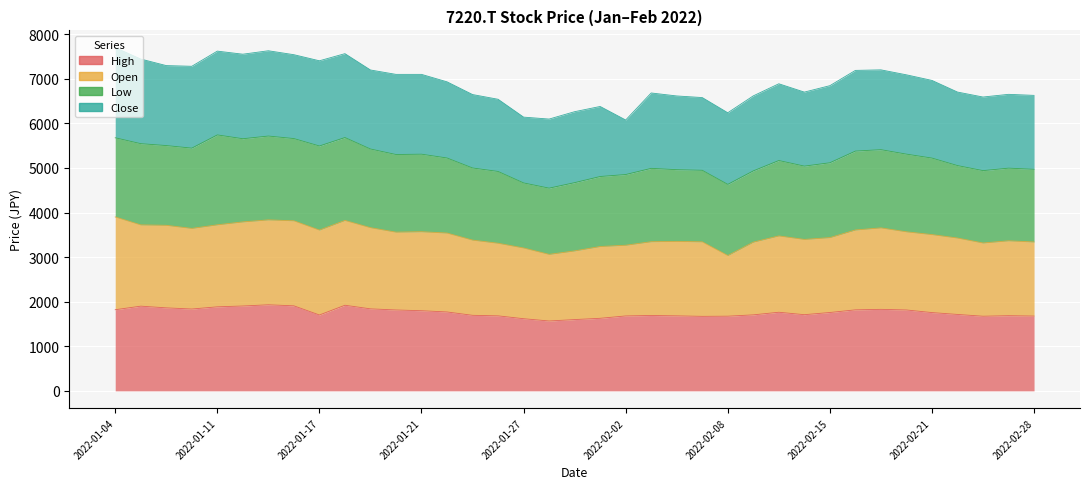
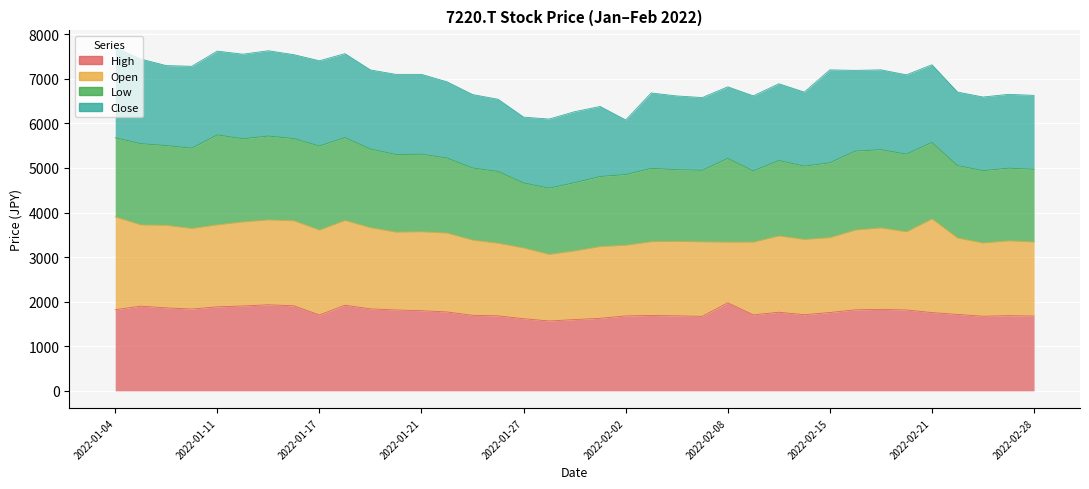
  {
    "High": {
      "2022-01-04": 1800,
      "2022-01-11": 1900,
      "2022-01-17": 1700,
      "2022-01-21": 1800,
      "2022-01-27": 1600,
      "2022-02-02": 1700,
-     "2022-02-08": 1700,
+     "2022-02-08": 2000,
      "2022-02-15": 1800,
      "2022-02-21": 1800,
      "2022-02-28": 1700
    },
    "Open": {
      "2022-01-04": 2100,
      "2022-01-11": 1800,
      "2022-01-17": 1900,
      "2022-01-21": 1800,
      "2022-01-27": 1600,
      "2022-02-02": 1600,
      "2022-02-08": 1400,
      "2022-02-15": 1700,
-     "2022-02-21": 1700,
+     "2022-02-21": 2100,
      "2022-02-28": 1700
    },
    "Low": {
      "2022-01-04": 1800,
      "2022-01-11": 2000,
      "2022-01-17": 1900,
      "2022-01-21": 1700,
      "2022-01-27": 1500,
      "2022-02-02": 1600,
-     "2022-02-08": 1600,
+     "2022-02-08": 1900,
      "2022-02-15": 1700,
      "2022-02-21": 1700,
      "2022-02-28": 1600
    },
    "Close": {
      "2022-01-11": 1900,
      "2022-01-17": 1900,
      "2022-01-21": 1800,
      "2022-01-27": 1500,
      "2022-02-02": 1200,
      "2022-02-08": 1600,
-     "2022-02-15": 1700,
+     "2022-02-15": 2100,
      "2022-02-21": 1700,
      "2022-02-28": 1700
    }
  }
